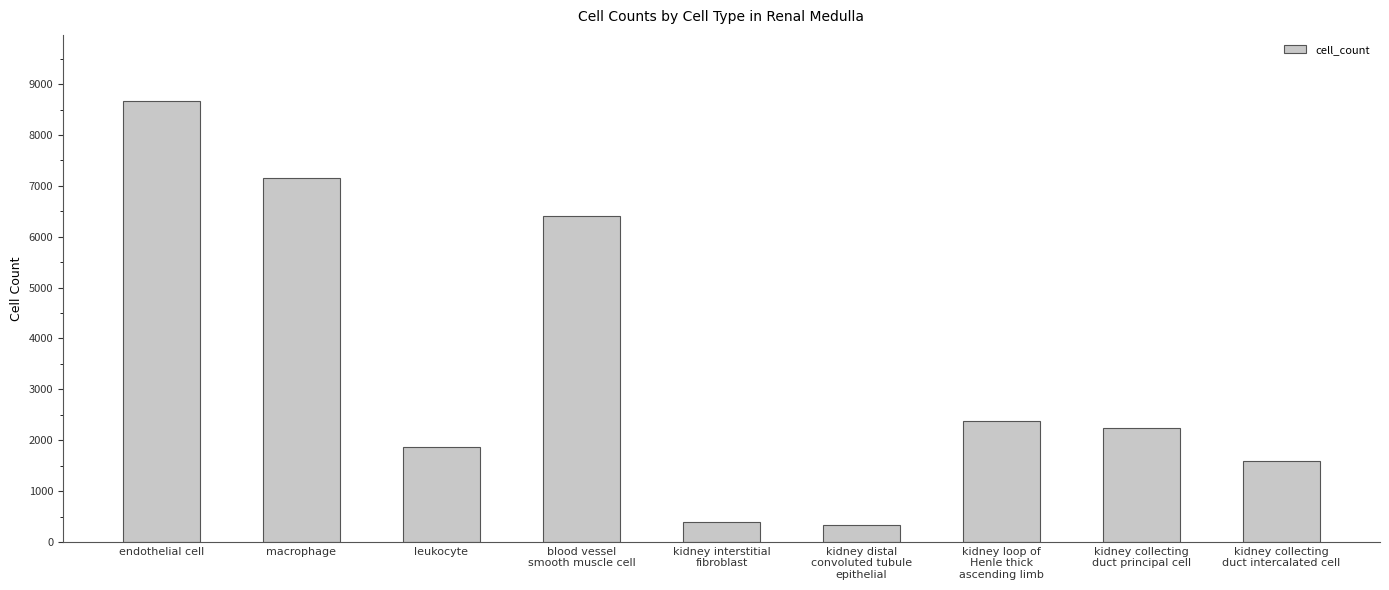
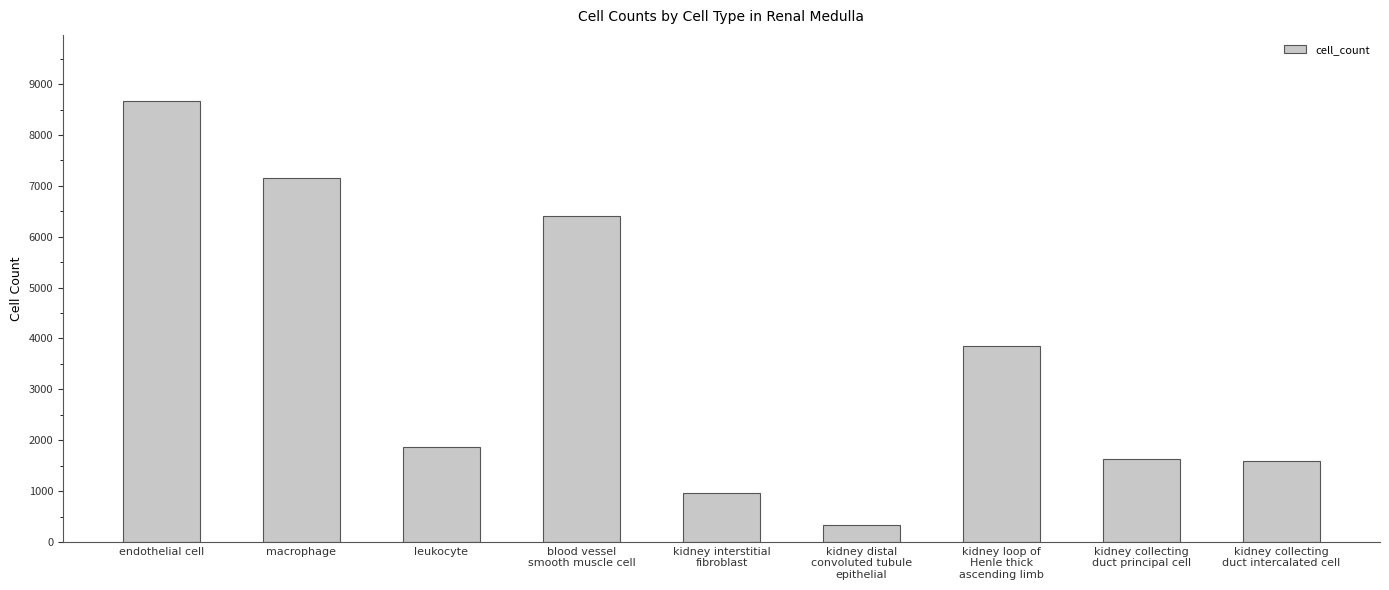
  {
    "endothelial cell": 8700,
    "macrophage": 7200,
    "leukocyte": 1900,
    "blood vessel smooth muscle cell": 6400,
-   "kidney interstitial fibroblast": 400,
+   "kidney interstitial fibroblast": 1000,
    "kidney distal convoluted tubule epithelial": 300,
-   "kidney loop of Henle thick ascending limb": 2400,
-   "kidney collecting duct principal cell": 2200,
+   "kidney loop of Henle thick ascending limb": 3900,
+   "kidney collecting duct principal cell": 1600,
    "kidney collecting duct intercalated cell": 1600
  }
